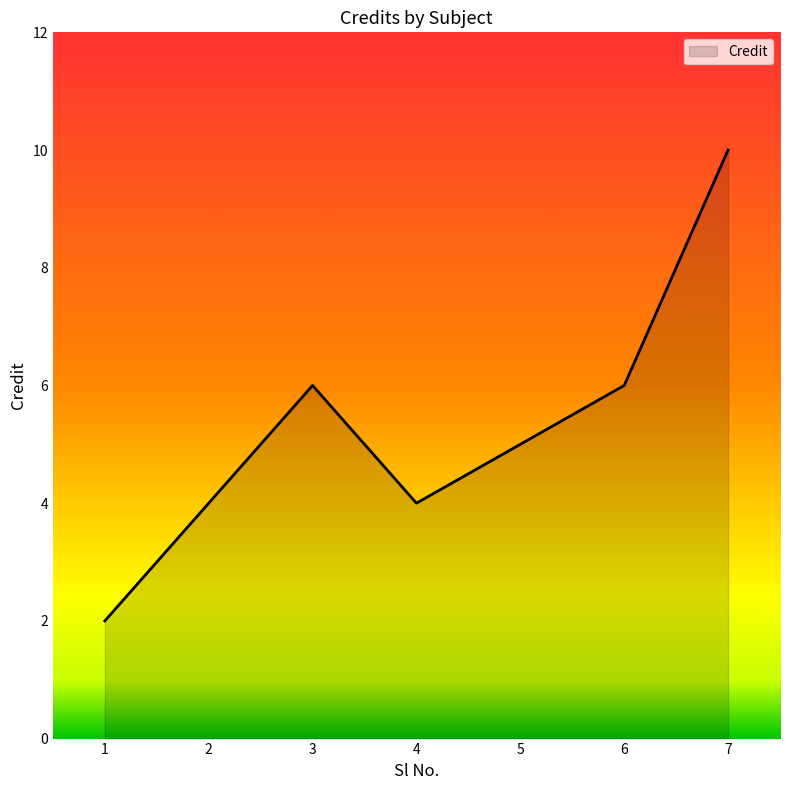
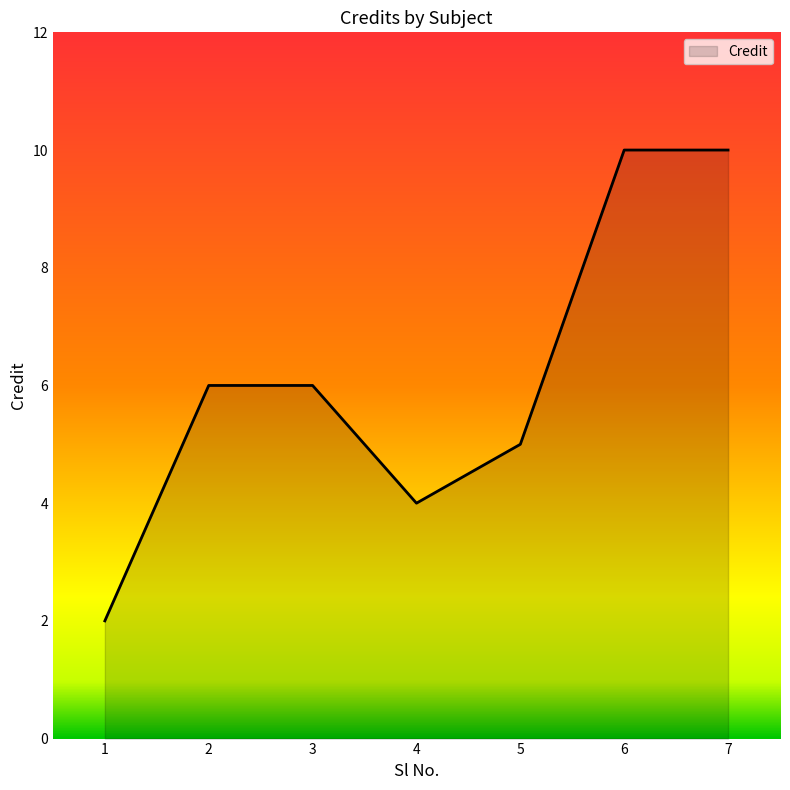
  {
    "1": 2,
-   "2": 4,
+   "2": 6,
    "3": 6,
    "4": 4,
    "5": 5,
-   "6": 6,
+   "6": 10,
    "7": 10
  }
